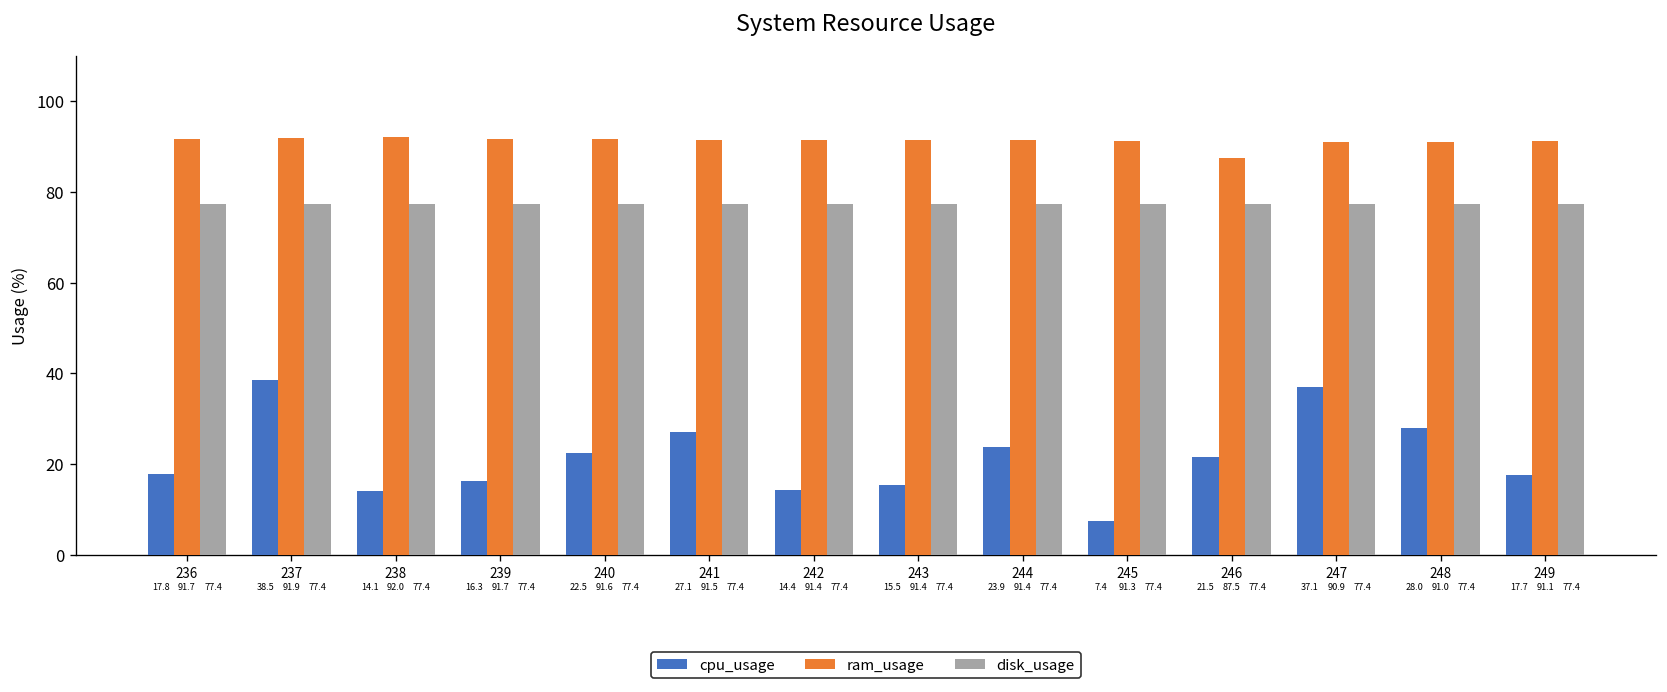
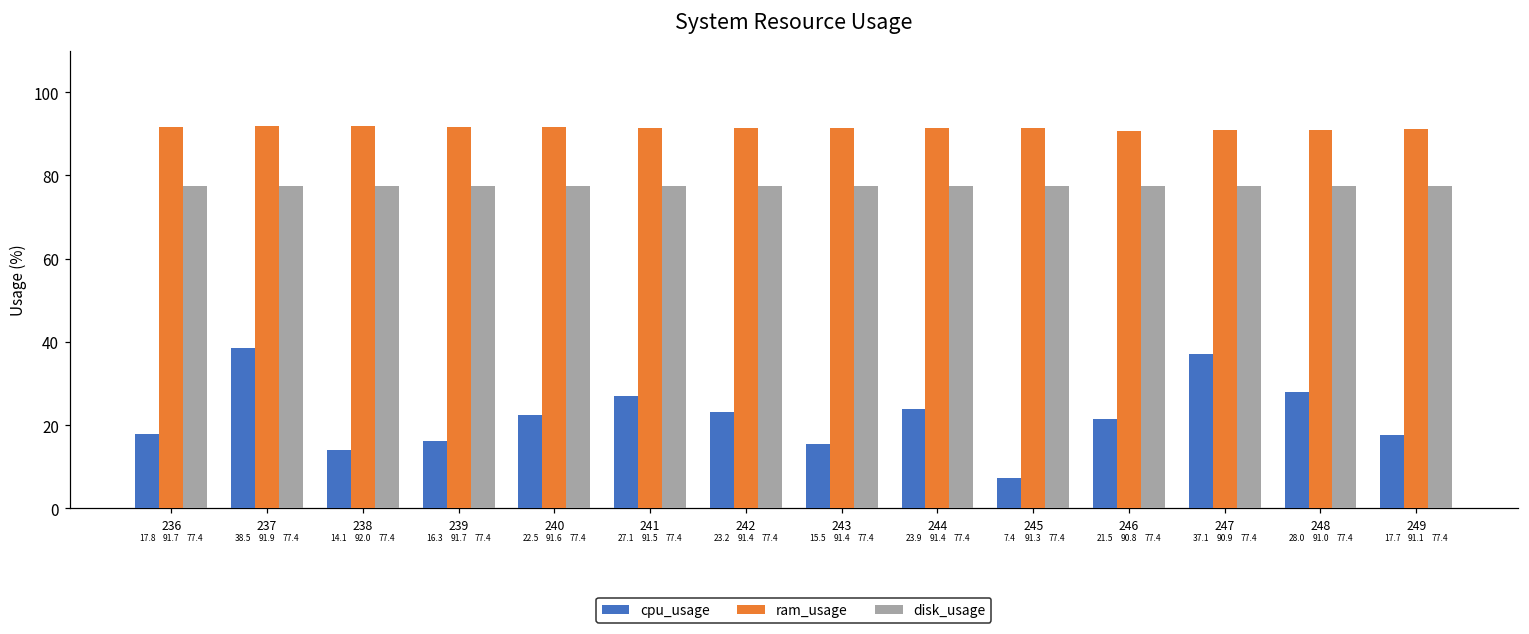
  {
    "cpu_usage": {
-     "242": 14.4
+     "242": 23.2
    },
    "ram_usage": {
-     "246": 87.5
+     "246": 90.8
    },
    "disk_usage": {
      "236": 77,
      "237": 77,
      "238": 77,
      "239": 77,
      "240": 77,
      "241": 77,
      "242": 77,
      "243": 77,
      "244": 77,
      "245": 77,
      "246": 77,
      "247": 77,
      "248": 77,
      "249": 77
    }
  }
